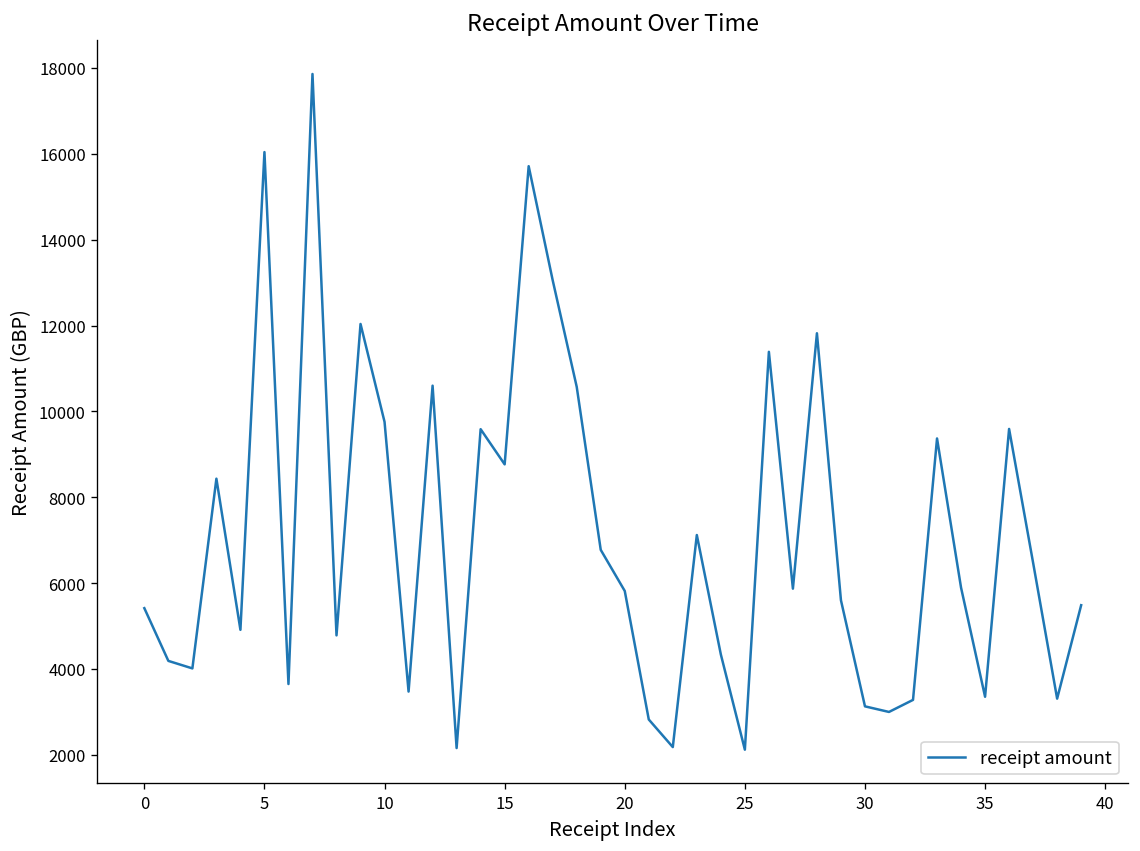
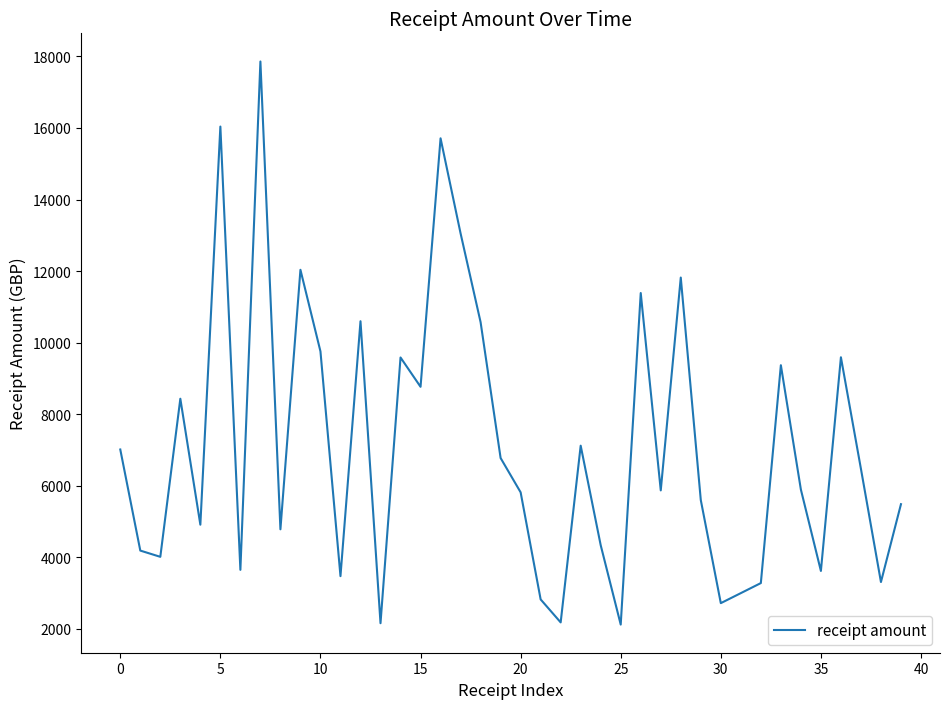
  {
-   "0": 5400,
+   "0": 7000,
    "5": 16000,
    "10": 9800,
    "15": 8800,
    "20": 5800,
    "25": 2100,
-   "30": 3100,
-   "35": 3400
+   "30": 2700,
+   "35": 3600
  }
